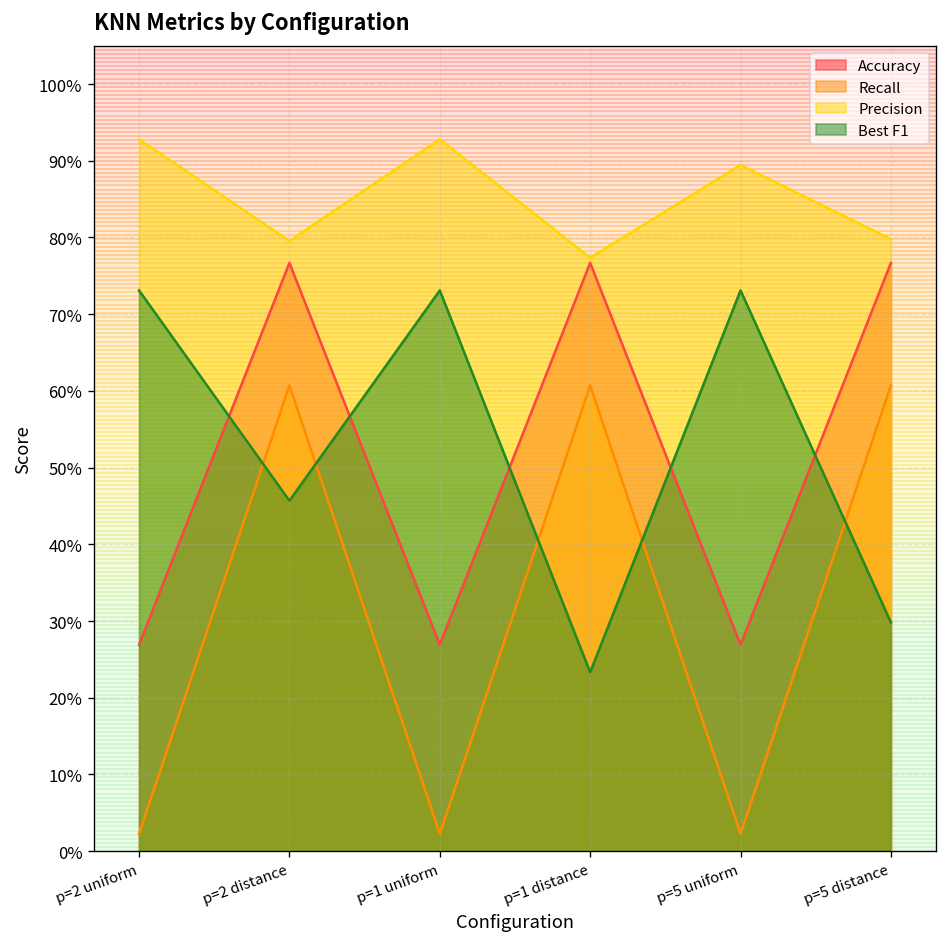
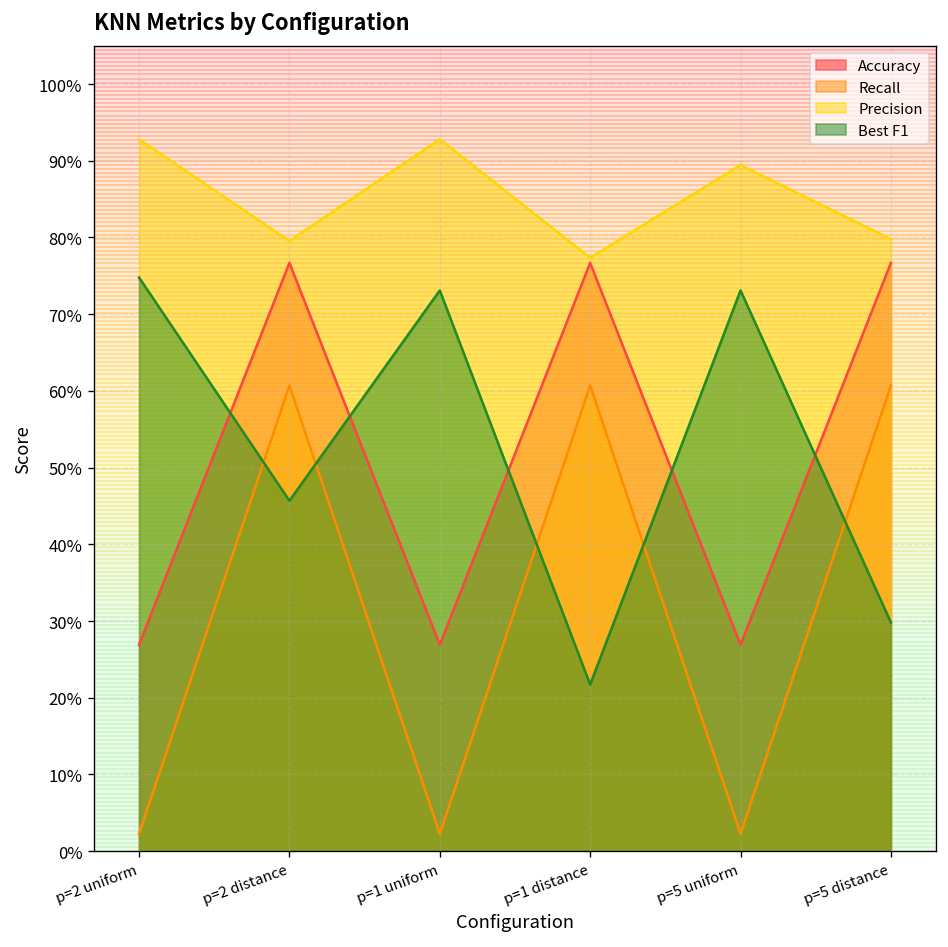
  {
    "Best F1": {
-     "p=2 uniform": "73%",
+     "p=2 uniform": "75%",
      "p=2 distance": "46%",
      "p=1 uniform": "73%",
-     "p=1 distance": "23%",
+     "p=1 distance": "22%",
      "p=5 uniform": "73%",
      "p=5 distance": "30%"
    }
  }
